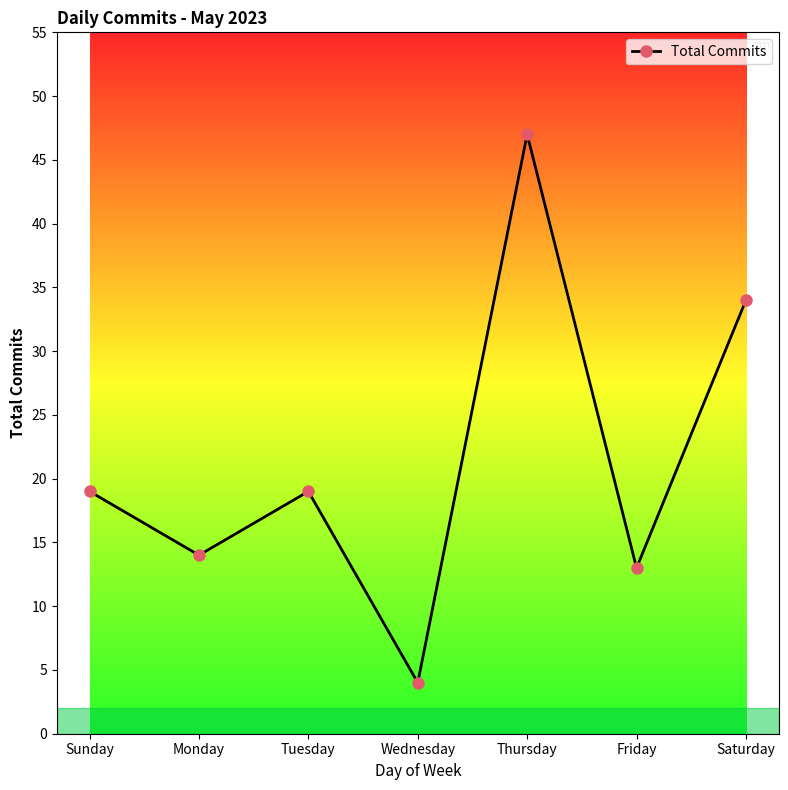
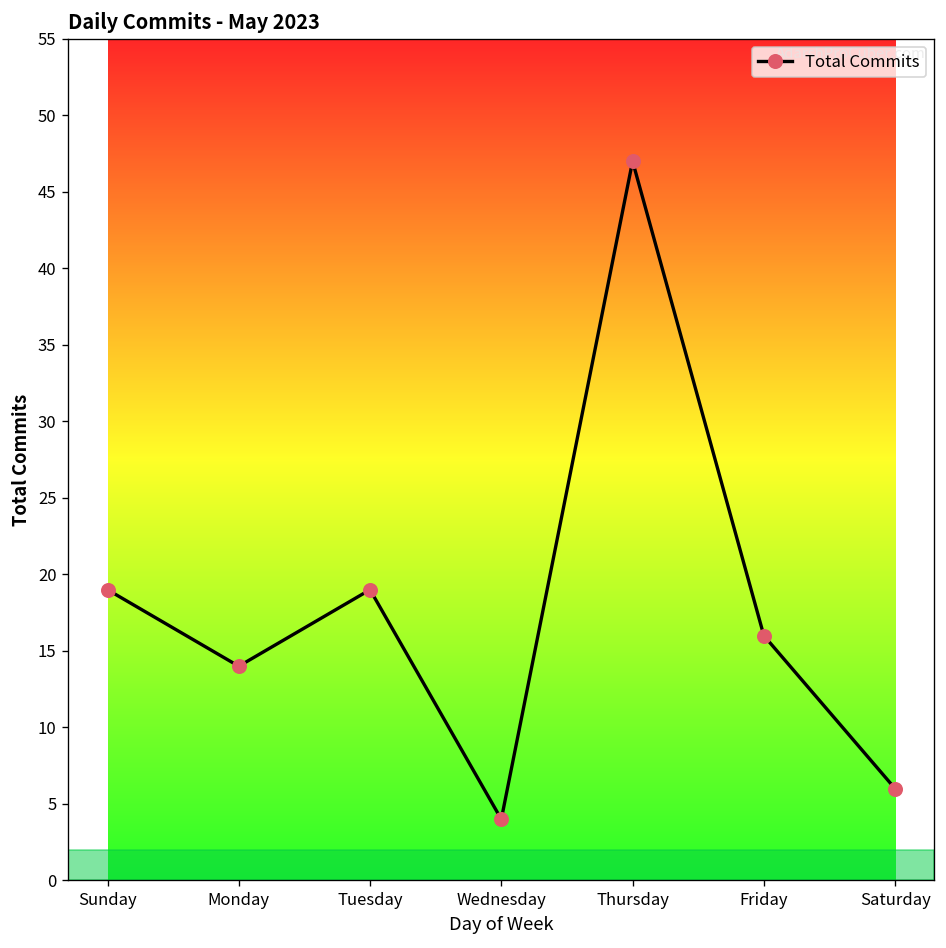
  {
    "Sunday": 19,
    "Monday": 14,
    "Tuesday": 19,
    "Wednesday": 4,
    "Thursday": 47,
-   "Friday": 13,
-   "Saturday": 34
+   "Friday": 16,
+   "Saturday": 6
  }
